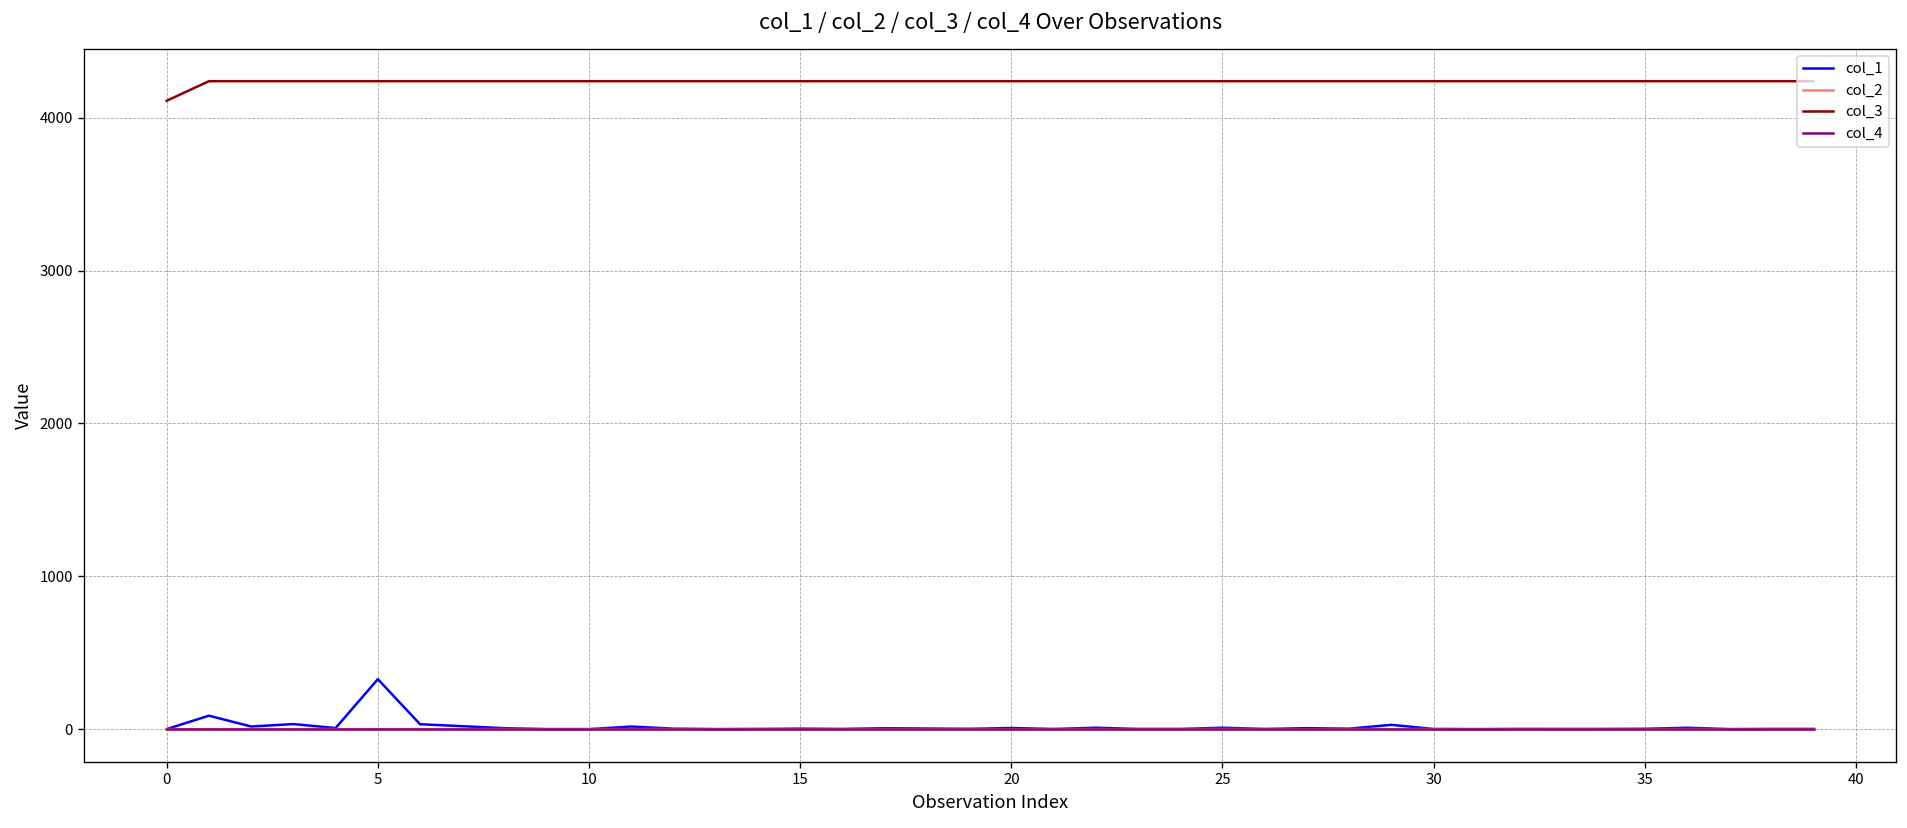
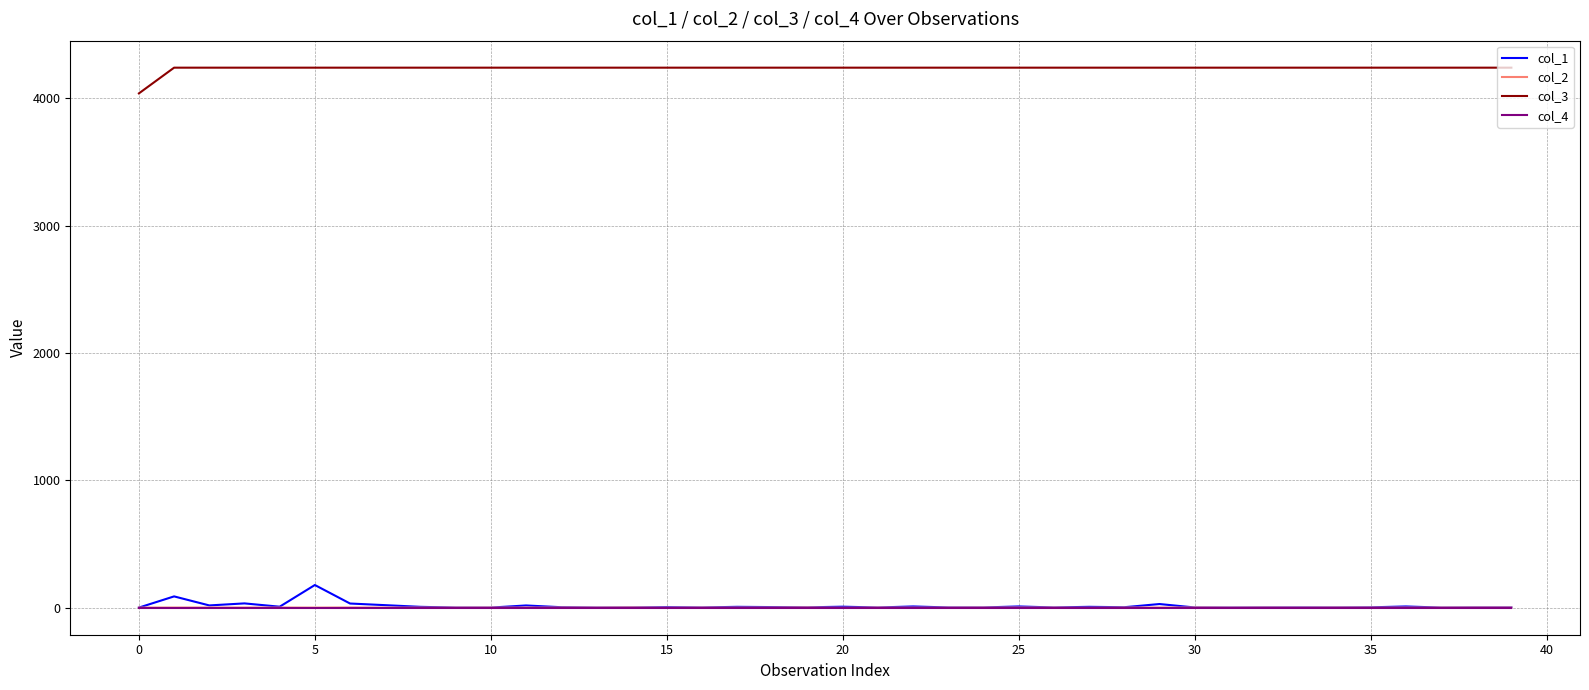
  {
    "col_1": {
-     "5": 330
+     "5": 180
    },
    "col_4": {
      "5": 0
    },
    "col_3": {
-     "0": 4110,
+     "0": 4040,
      "5": 4240,
      "10": 4240,
      "15": 4240,
      "20": 4240,
      "25": 4240,
      "30": 4240,
      "35": 4240
    }
  }
